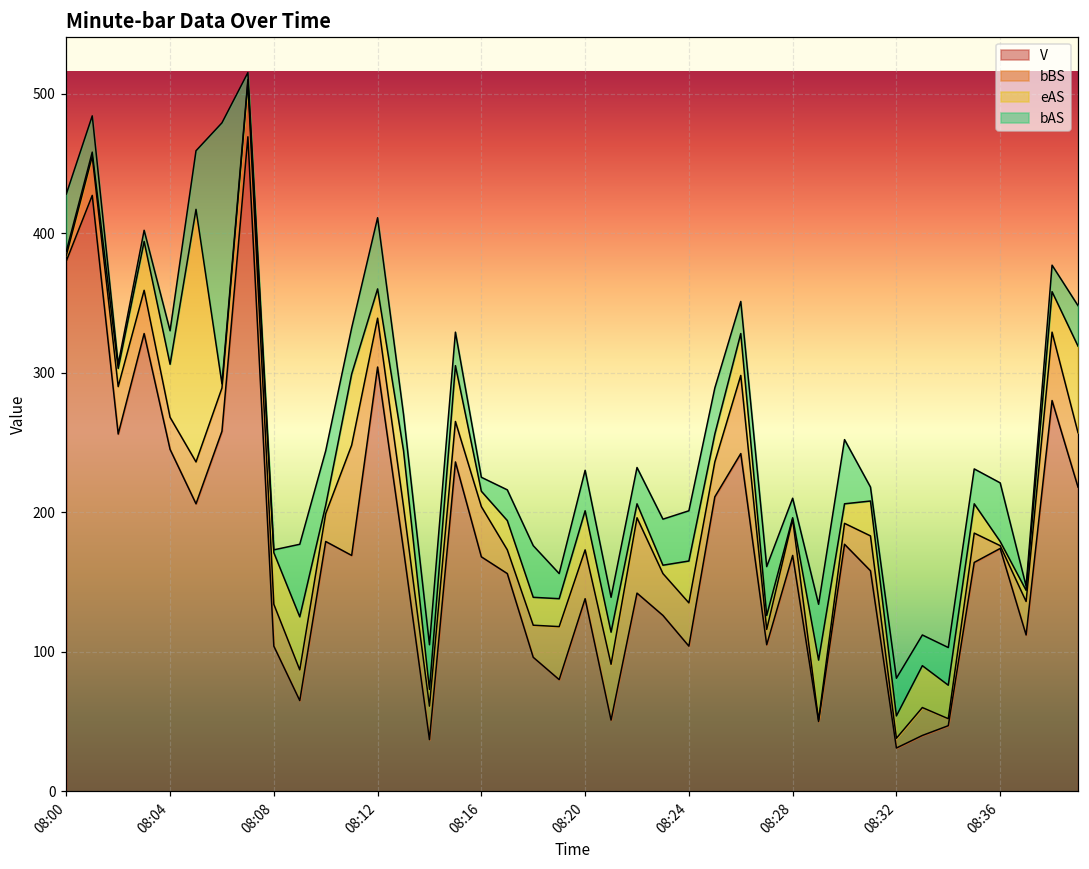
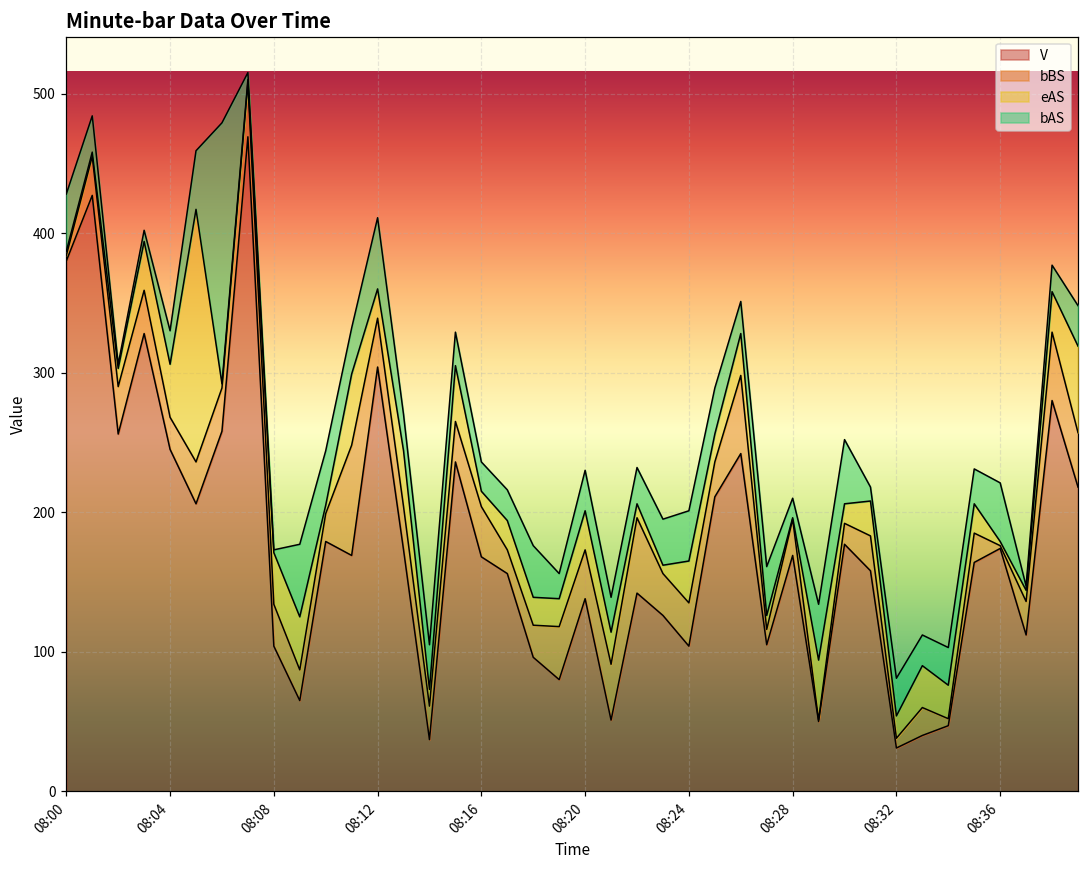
  {
    "bAS": {
      "08:00": 41,
      "08:04": 24,
      "08:12": 51,
-     "08:16": 10,
+     "08:16": 21,
      "08:20": 29,
      "08:24": 36,
      "08:28": 14,
      "08:32": 27,
      "08:36": 42
    }
  }
